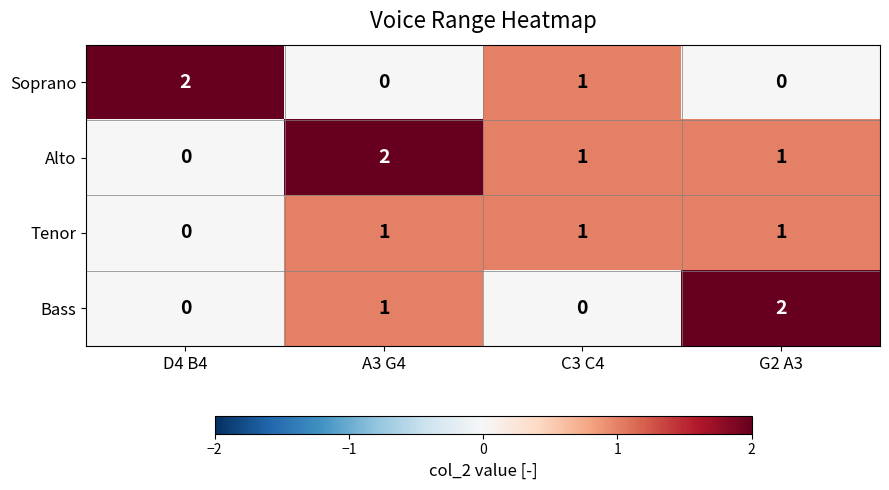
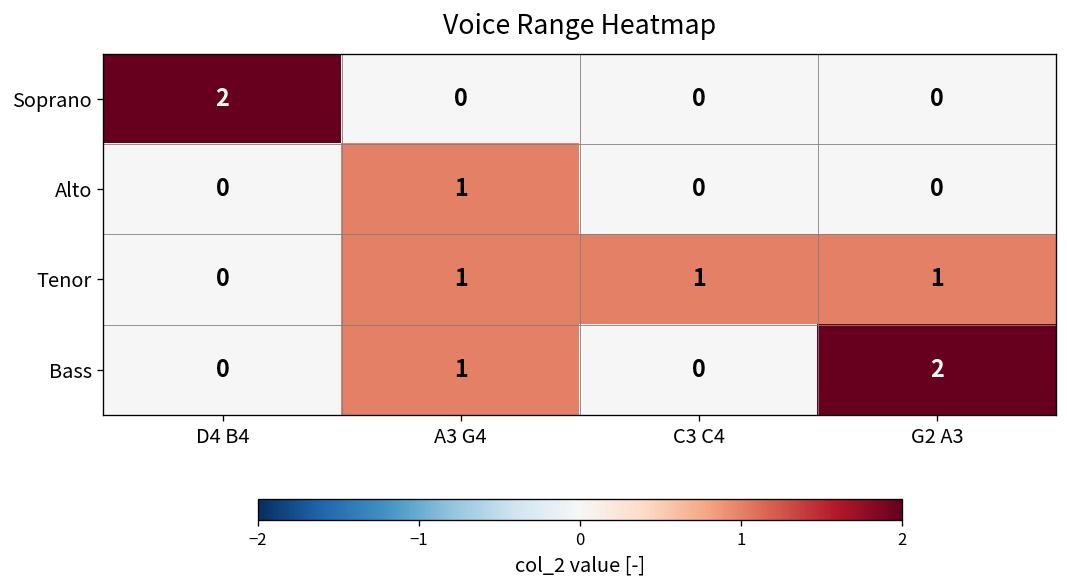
  {
    "Soprano": {
      "D4 B4": 2,
      "A3 G4": 0,
-     "C3 C4": 1,
+     "C3 C4": 0,
      "G2 A3": 0
    },
    "Alto": {
      "D4 B4": 0,
-     "A3 G4": 2,
-     "C3 C4": 1,
-     "G2 A3": 1
+     "A3 G4": 1,
+     "C3 C4": 0,
+     "G2 A3": 0
    },
    "Tenor": {
      "D4 B4": 0,
      "A3 G4": 1,
      "C3 C4": 1,
      "G2 A3": 1
    },
    "Bass": {
      "D4 B4": 0,
      "A3 G4": 1,
      "C3 C4": 0,
      "G2 A3": 2
    }
  }
